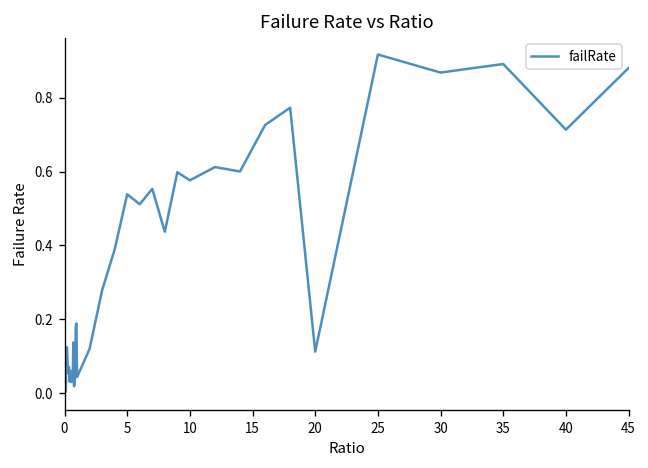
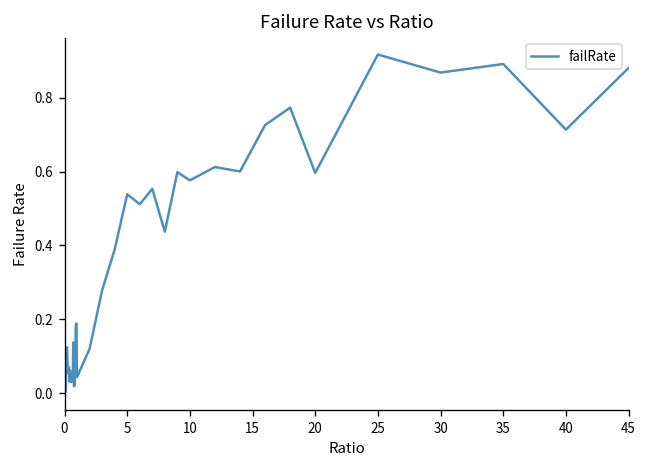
  {
    "0": 0.00,
    "5": 0.54,
    "10": 0.58,
-   "20": 0.11,
+   "20": 0.60,
    "25": 0.92,
    "30": 0.87,
    "35": 0.89,
    "40": 0.71,
    "45": 0.88
  }
